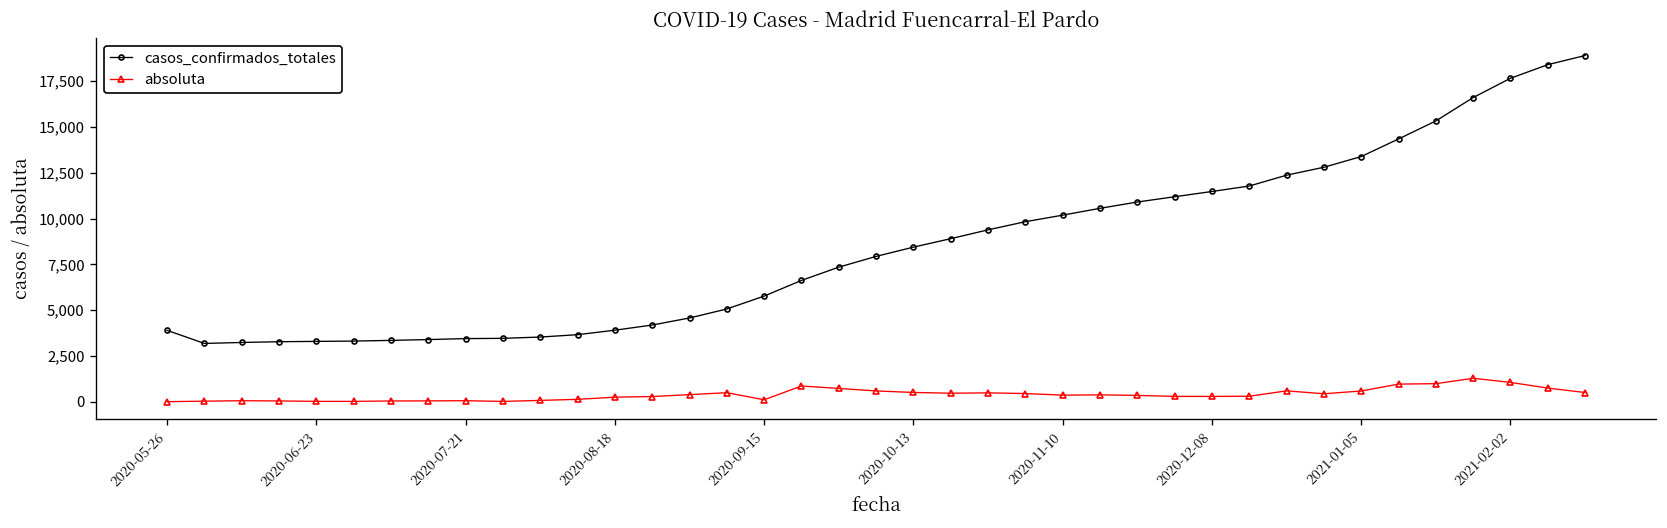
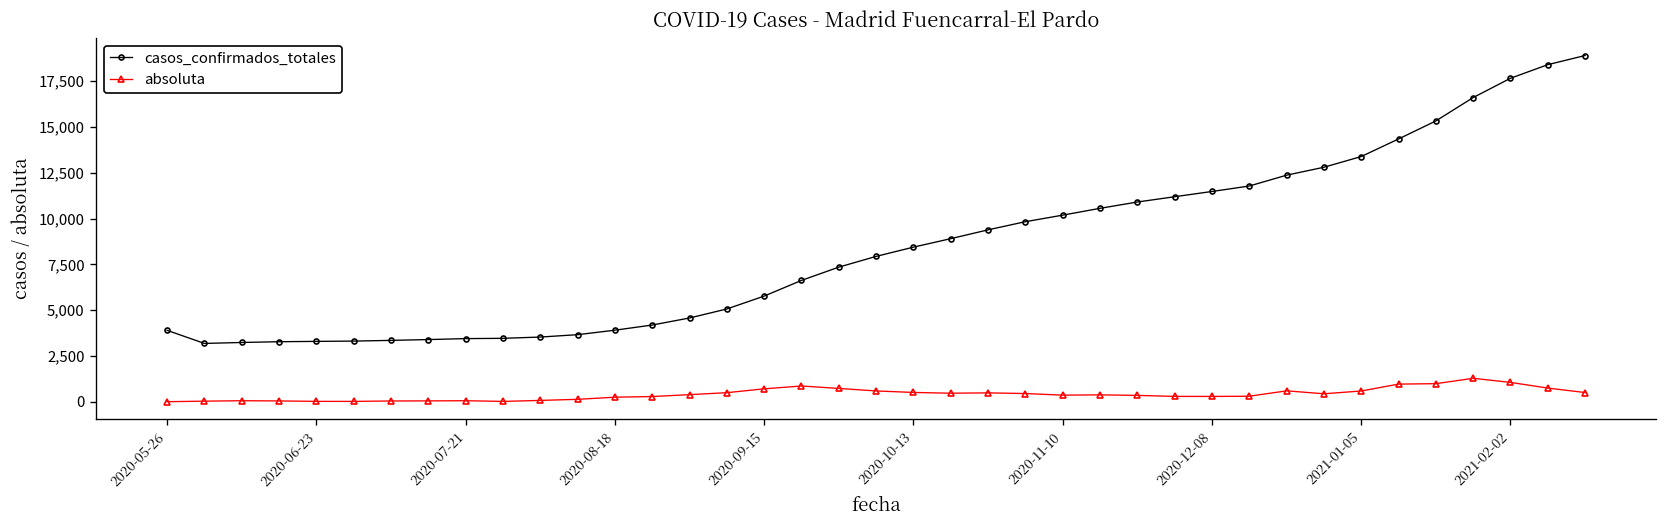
  {
    "casos_confirmados_totales": {
      "2020-05-26": "3,900",
      "2020-06-23": "3,300",
      "2020-07-21": "3,400",
      "2020-08-18": "3,900",
      "2020-09-15": "5,800",
      "2020-10-13": "8,400",
      "2020-11-10": "10,200",
      "2020-12-08": "11,500",
      "2021-01-05": "13,400",
      "2021-02-02": "17,700"
    },
    "absoluta": {
      "2020-05-26": "0",
      "2020-06-23": "0",
      "2020-07-21": "100",
      "2020-08-18": "200",
-     "2020-09-15": "100",
+     "2020-09-15": "700",
      "2020-10-13": "500",
      "2020-11-10": "400",
      "2020-12-08": "300",
      "2021-01-05": "600",
      "2021-02-02": "1,100"
    }
  }
